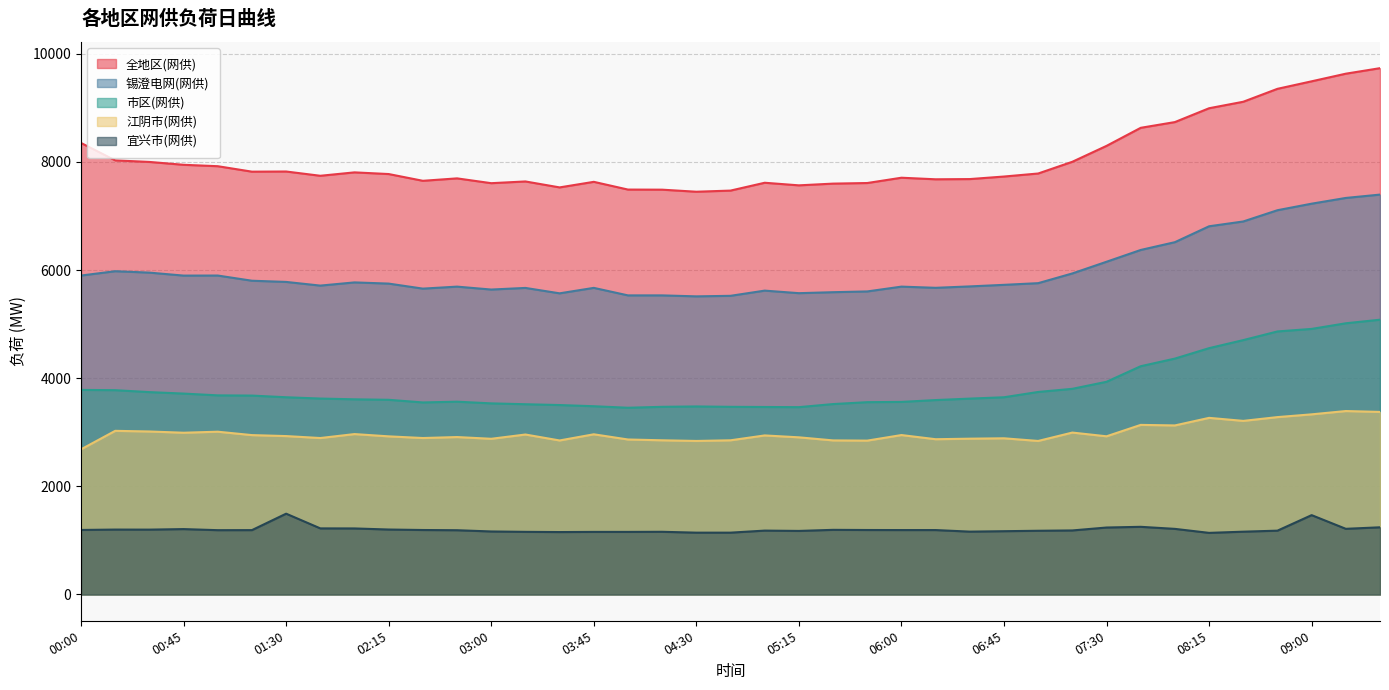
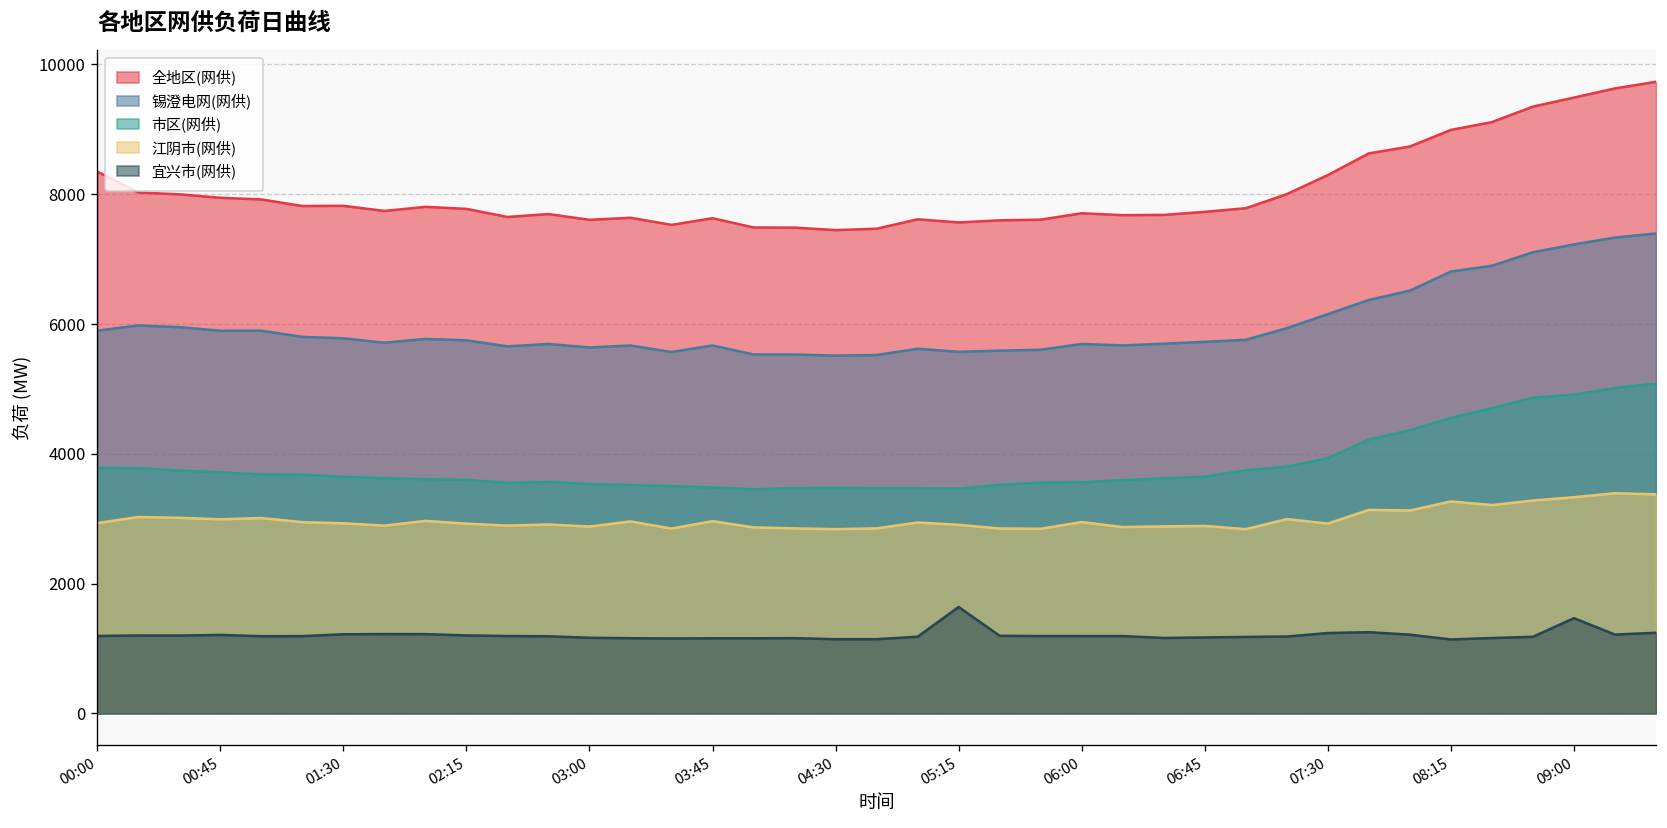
  {
    "全地区(网供)": {
      "00:00": 8400,
      "00:45": 7900,
      "01:30": 7800,
      "02:15": 7800,
      "03:00": 7600,
      "03:45": 7600,
      "04:30": 7400,
      "05:15": 7600,
      "06:00": 7700,
      "06:45": 7700,
      "07:30": 8300,
      "08:15": 9000,
      "09:00": 9500
    },
    "江阴市(网供)": {
-     "00:00": 2700,
+     "00:00": 2900,
      "00:45": 3000,
      "01:30": 2900,
      "02:15": 2900,
      "03:00": 2900,
      "03:45": 3000,
      "04:30": 2800,
      "05:15": 2900,
      "06:00": 2900,
      "06:45": 2900,
      "07:30": 2900,
      "08:15": 3300,
      "09:00": 3300
    },
    "宜兴市(网供)": {
      "00:00": 1200,
      "00:45": 1200,
-     "01:30": 1500,
+     "01:30": 1200,
      "02:15": 1200,
      "03:00": 1200,
      "03:45": 1200,
      "04:30": 1100,
-     "05:15": 1200,
+     "05:15": 1600,
      "06:00": 1200,
      "06:45": 1200,
      "07:30": 1200,
      "08:15": 1100,
      "09:00": 1500
    }
  }
